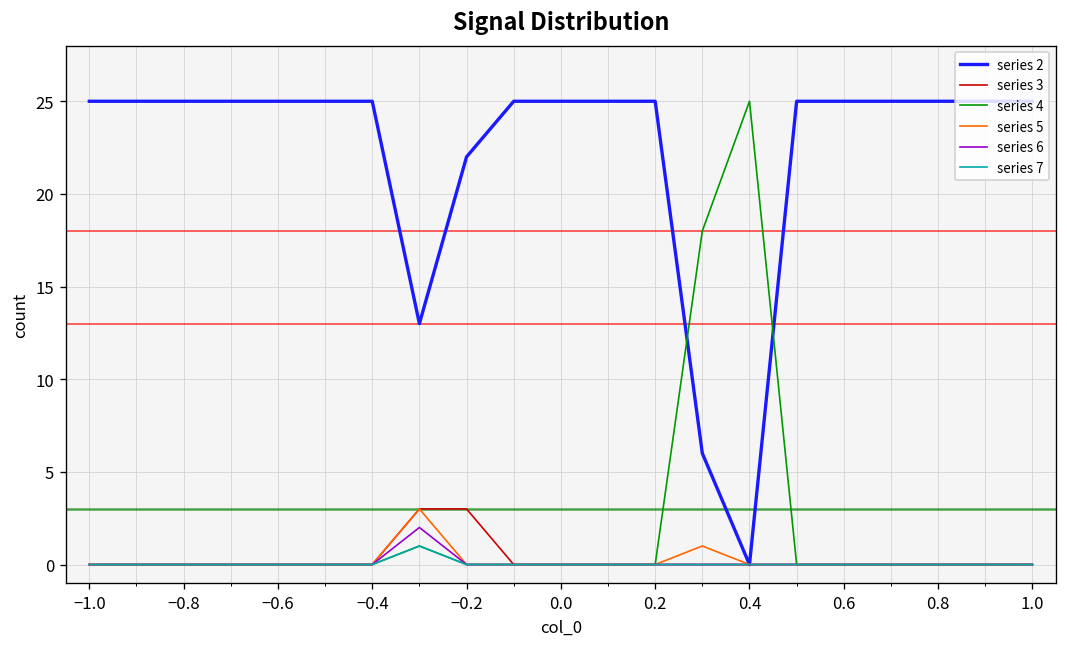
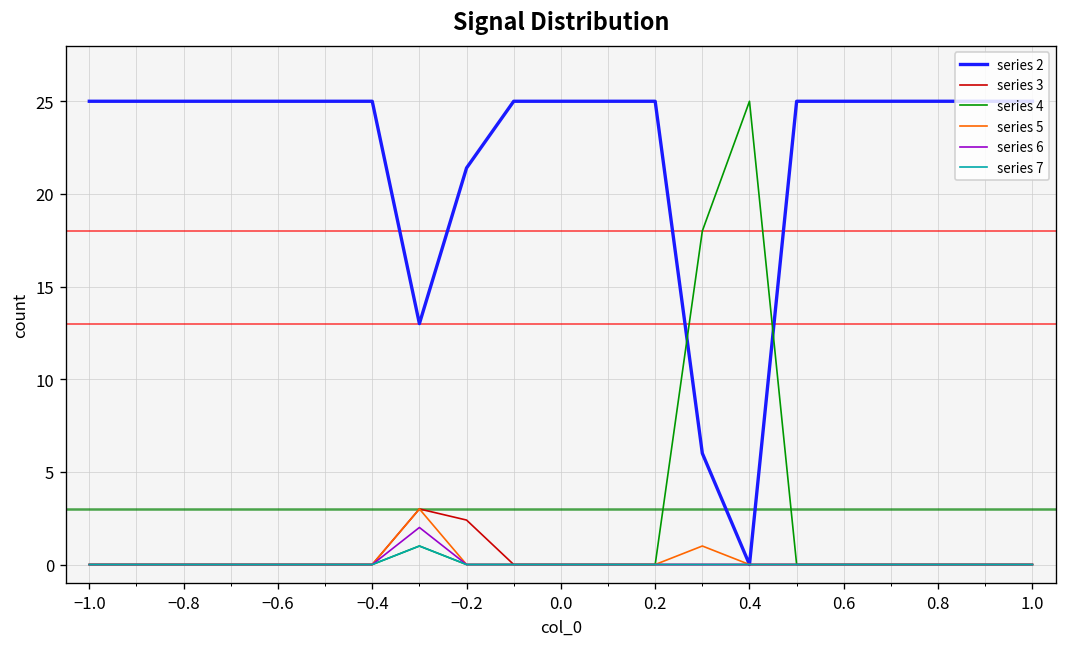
  {
    "series 2": {
      "−1.0": 25.0,
      "−0.8": 25.0,
      "−0.6": 25.0,
      "−0.4": 25.0,
-     "−0.2": 22.0,
+     "−0.2": 21.4,
      "0.0": 25.0,
      "0.2": 25.0,
      "0.6": 25.0,
      "0.8": 25.0
    },
    "series 3": {
-     "−0.2": 3.0
+     "−0.2": 2.4
    },
    "series 4": {
      "0.4": 25.0
    }
  }
